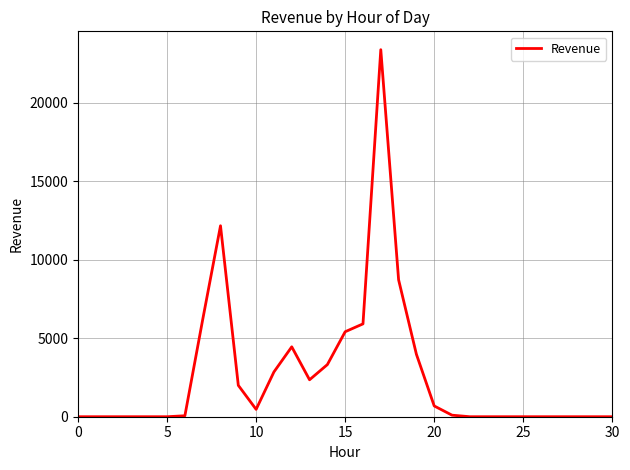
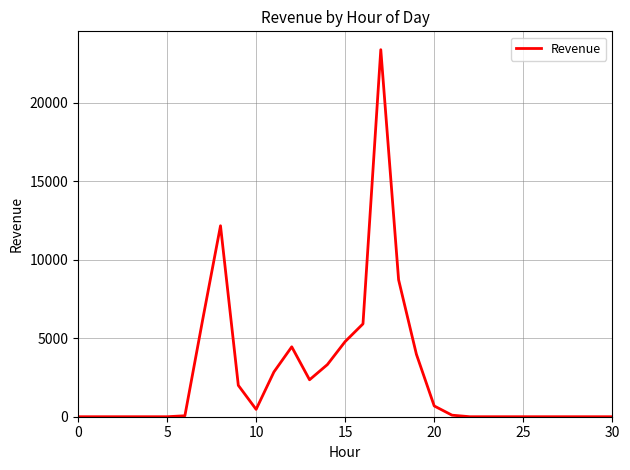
  {
    "0": 0,
    "5": 0,
    "10": 500,
-   "15": 5400,
+   "15": 4800,
    "20": 700,
    "25": 0,
    "30": 0
  }
